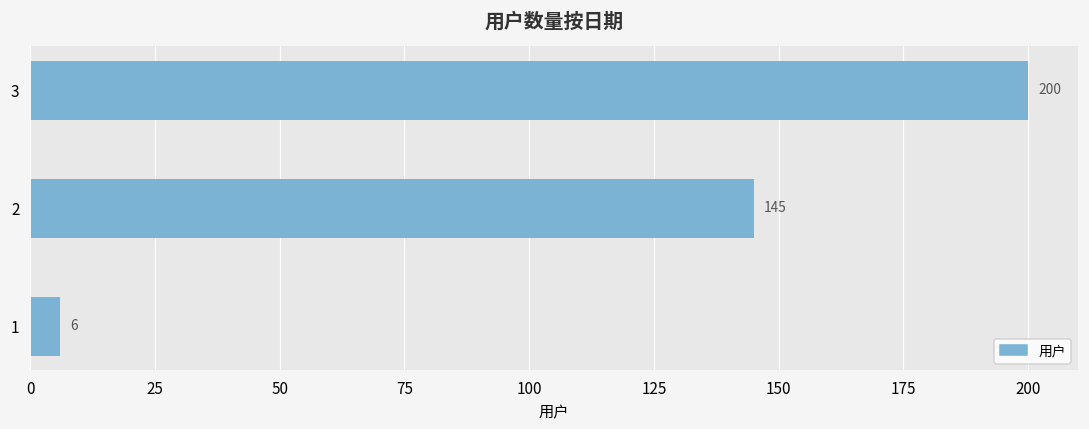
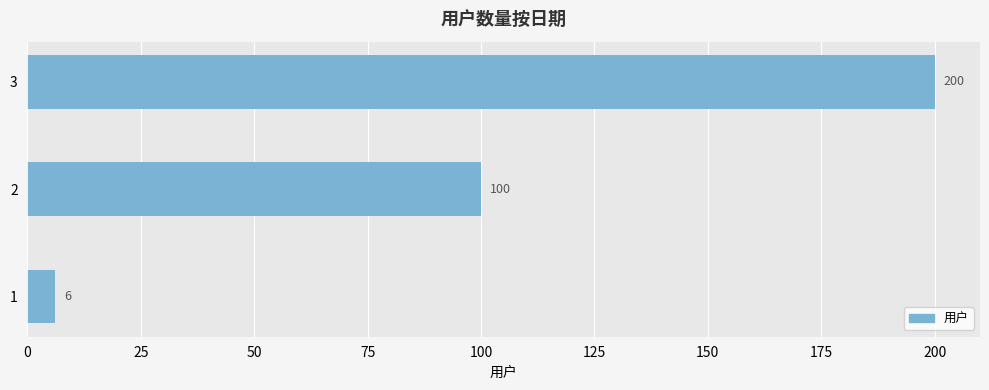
  {
    "3": 200,
-   "2": 145,
+   "2": 100,
    "1": 6
  }
